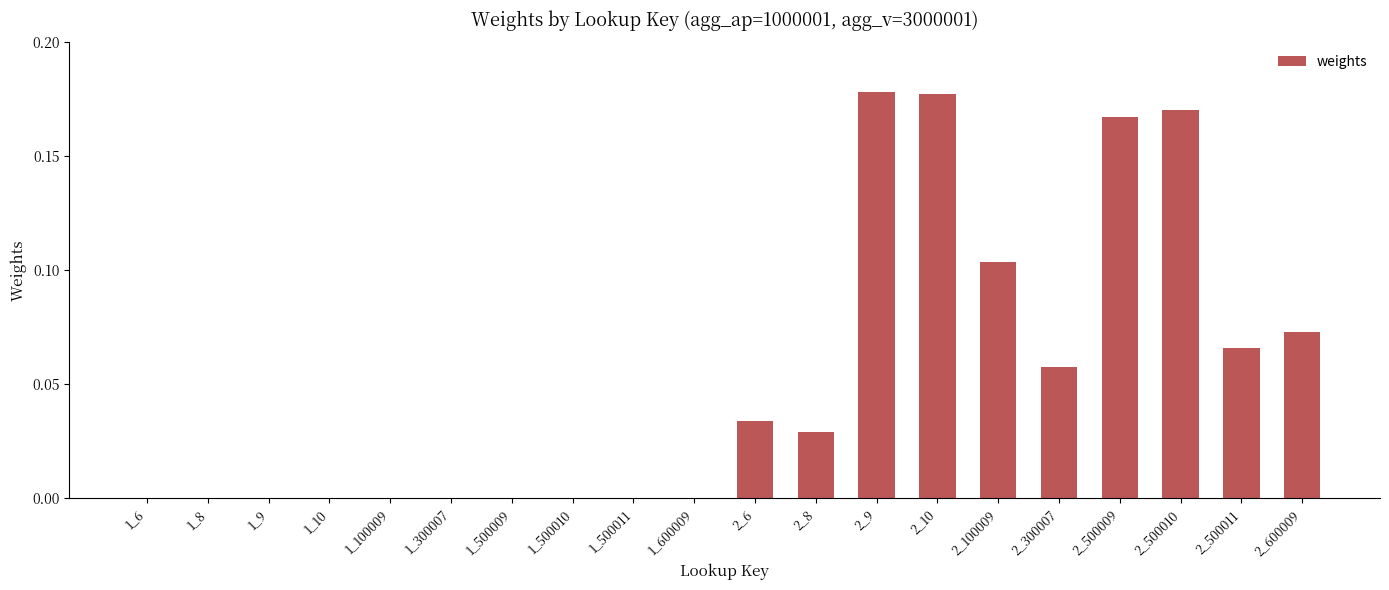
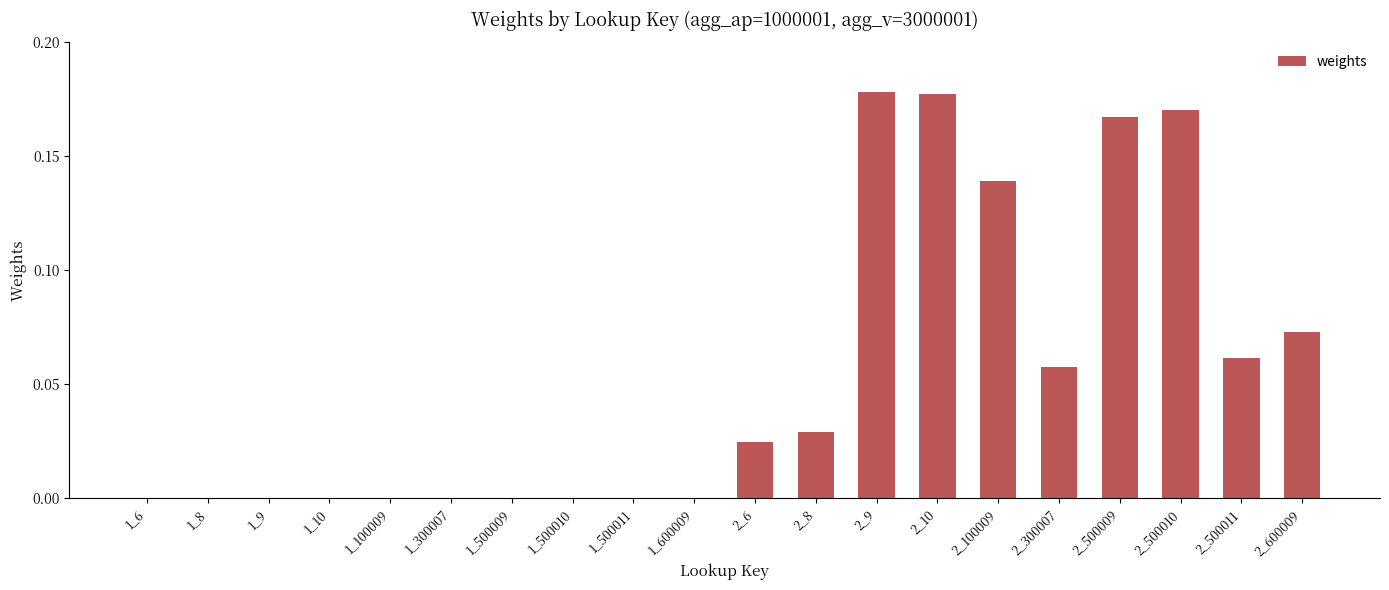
  {
    "1_6": 0.000,
    "1_8": 0.000,
    "1_9": 0.000,
    "1_10": 0.000,
    "1_100009": 0.000,
    "1_300007": 0.000,
    "1_500009": 0.000,
    "1_500010": 0.000,
    "1_500011": 0.000,
    "1_600009": 0.000,
-   "2_6": 0.034,
+   "2_6": 0.025,
    "2_8": 0.029,
    "2_9": 0.178,
    "2_10": 0.178,
-   "2_100009": 0.104,
+   "2_100009": 0.139,
    "2_300007": 0.058,
    "2_500009": 0.167,
    "2_500010": 0.170,
-   "2_500011": 0.066,
+   "2_500011": 0.062,
    "2_600009": 0.073
  }
